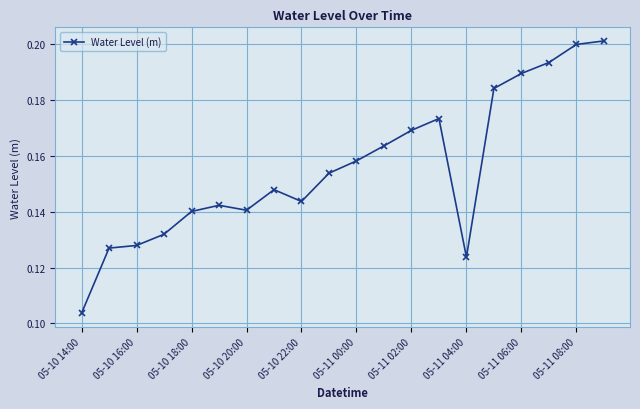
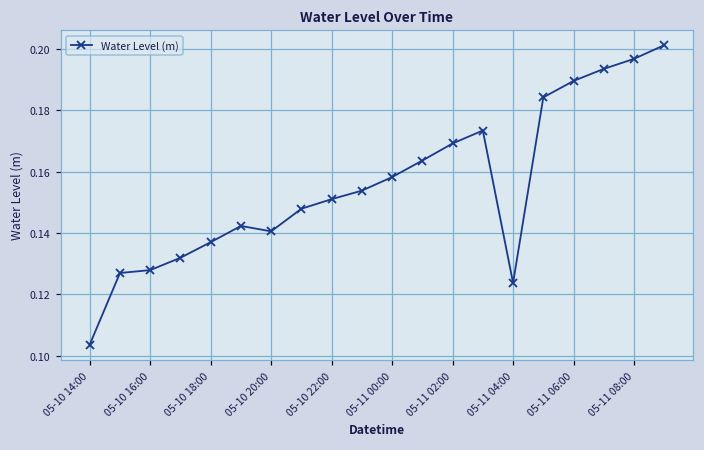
  {
    "05-10 14:00": 0.104,
    "05-10 16:00": 0.128,
-   "05-10 18:00": 0.140,
+   "05-10 18:00": 0.137,
    "05-10 20:00": 0.141,
-   "05-10 22:00": 0.144,
+   "05-10 22:00": 0.151,
    "05-11 00:00": 0.158,
    "05-11 02:00": 0.169,
    "05-11 04:00": 0.124,
    "05-11 06:00": 0.190,
-   "05-11 08:00": 0.200
+   "05-11 08:00": 0.197
  }
